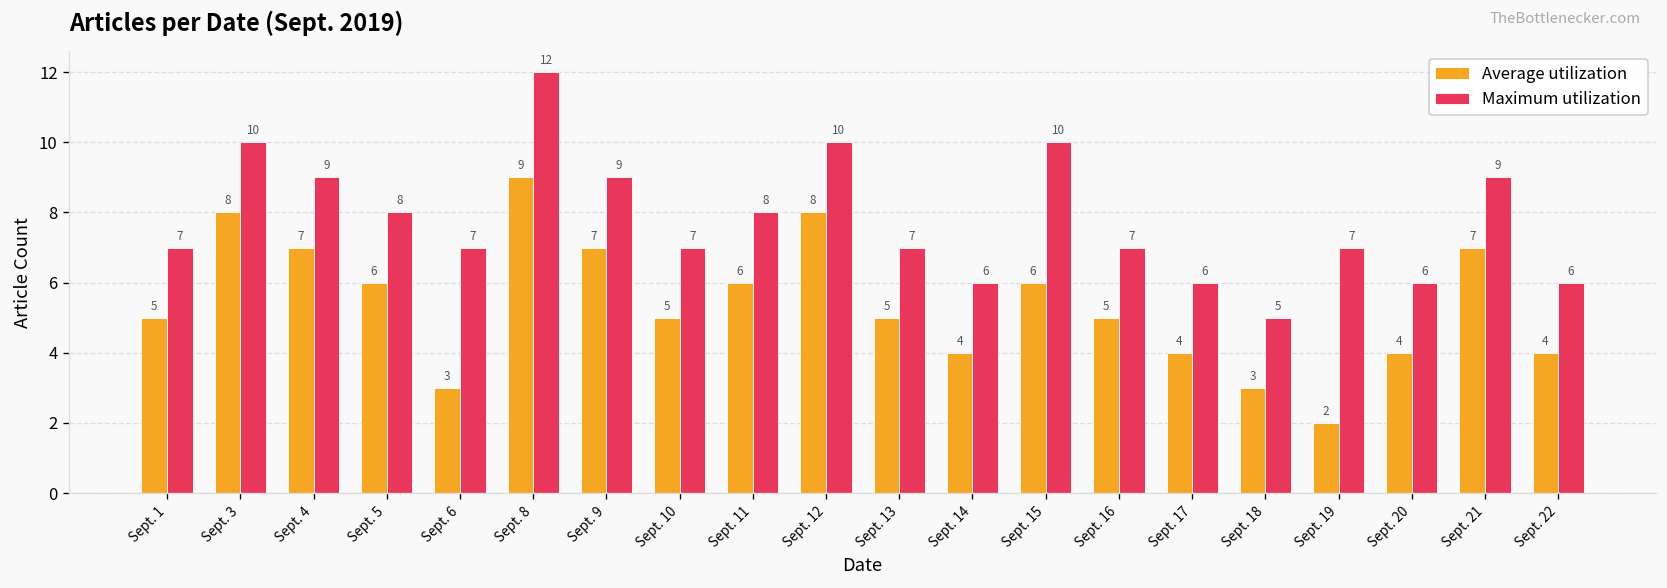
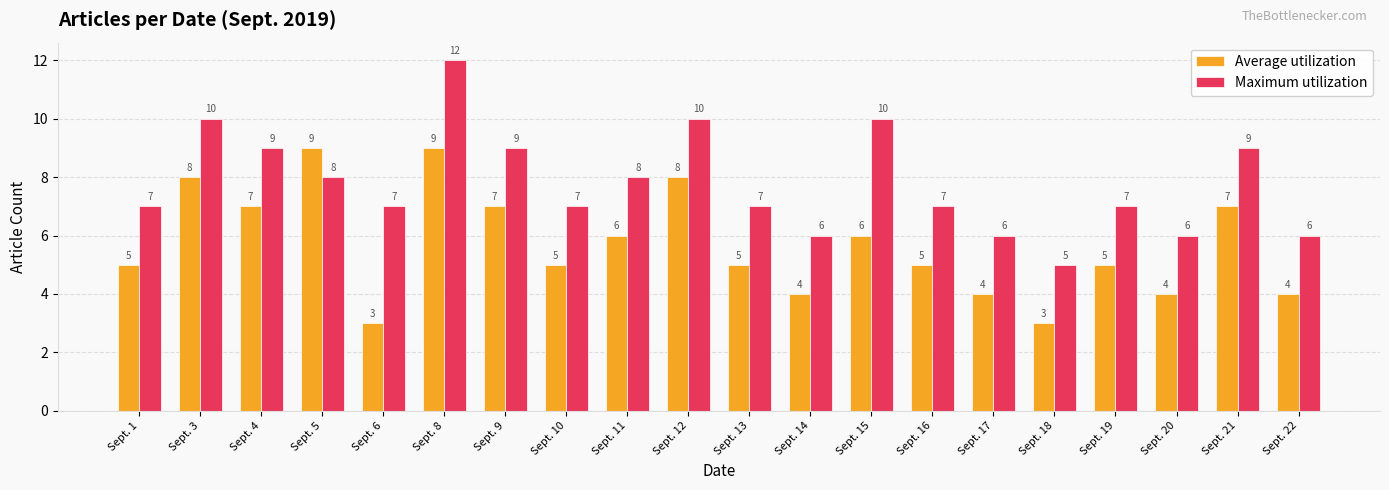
  {
    "Average utilization": {
      "Sept. 1": 5,
      "Sept. 3": 8,
      "Sept. 4": 7,
-     "Sept. 5": 6,
+     "Sept. 5": 9,
      "Sept. 6": 3,
      "Sept. 8": 9,
      "Sept. 9": 7,
      "Sept. 10": 5,
      "Sept. 11": 6,
      "Sept. 12": 8,
      "Sept. 13": 5,
      "Sept. 14": 4,
      "Sept. 15": 6,
      "Sept. 16": 5,
      "Sept. 17": 4,
      "Sept. 18": 3,
-     "Sept. 19": 2,
+     "Sept. 19": 5,
      "Sept. 20": 4,
      "Sept. 21": 7,
      "Sept. 22": 4
    },
    "Maximum utilization": {
      "Sept. 1": 7,
      "Sept. 3": 10,
      "Sept. 4": 9,
      "Sept. 5": 8,
      "Sept. 6": 7,
      "Sept. 8": 12,
      "Sept. 9": 9,
      "Sept. 10": 7,
      "Sept. 11": 8,
      "Sept. 12": 10,
      "Sept. 13": 7,
      "Sept. 14": 6,
      "Sept. 15": 10,
      "Sept. 16": 7,
      "Sept. 17": 6,
      "Sept. 18": 5,
      "Sept. 19": 7,
      "Sept. 20": 6,
      "Sept. 21": 9,
      "Sept. 22": 6
    }
  }
